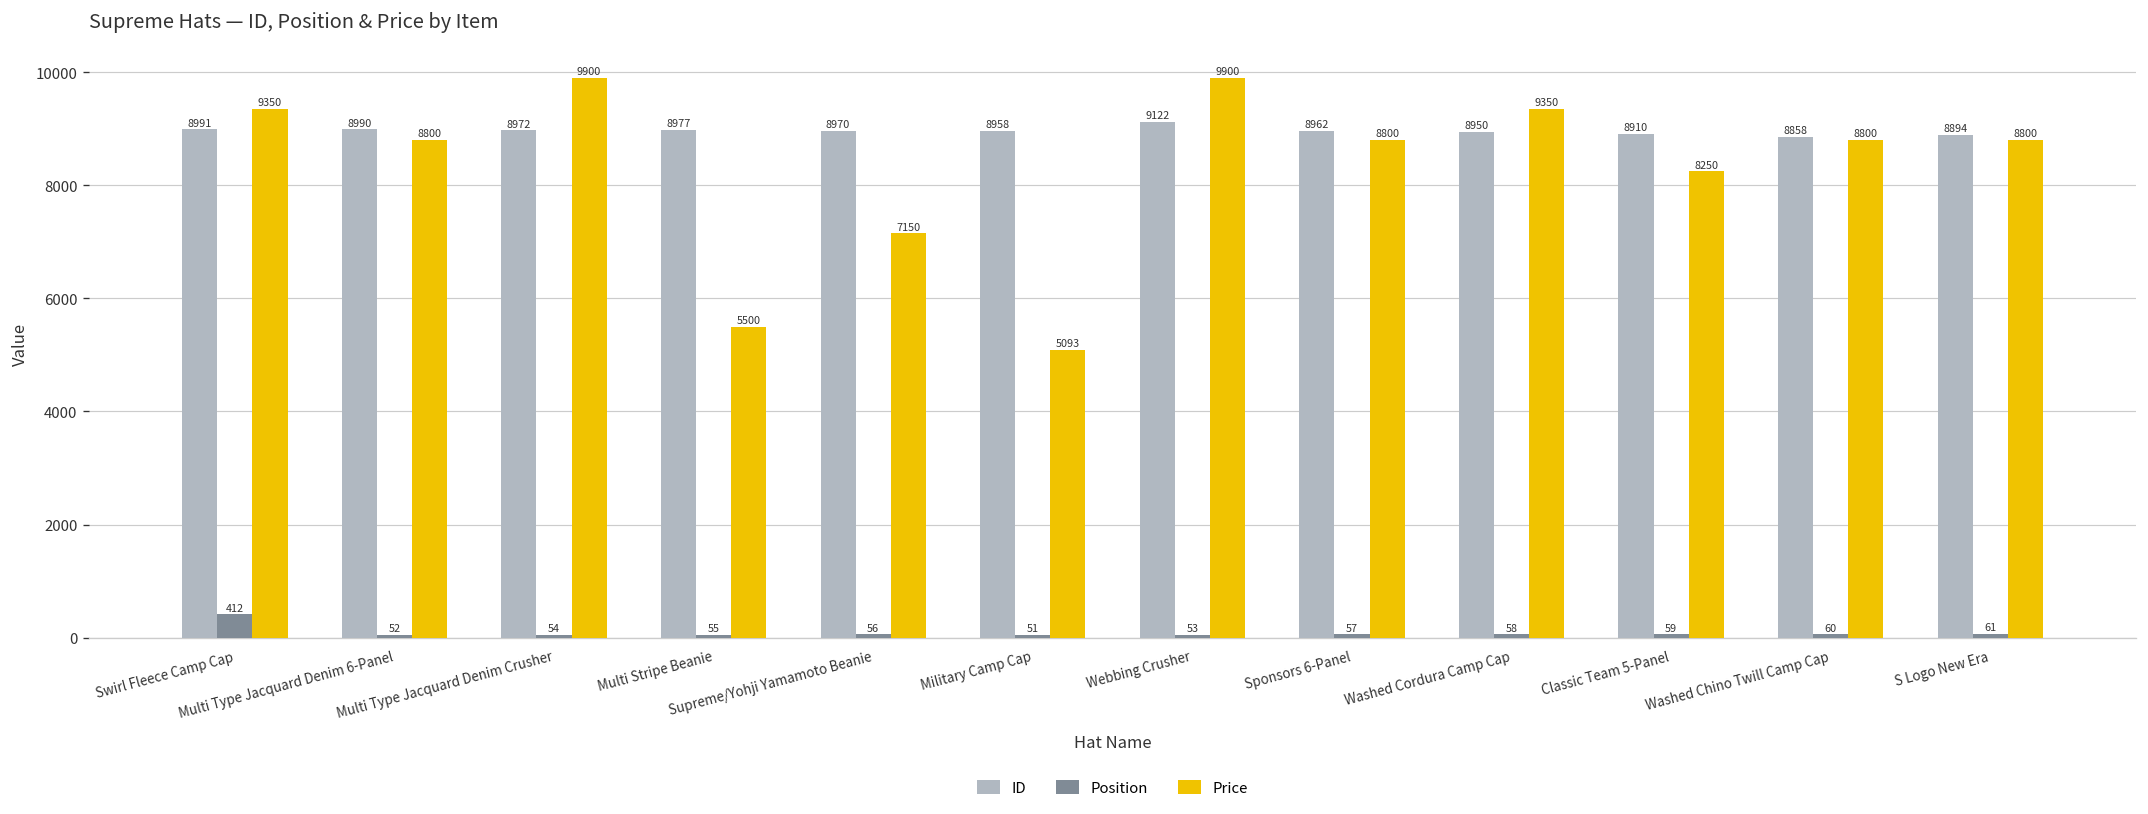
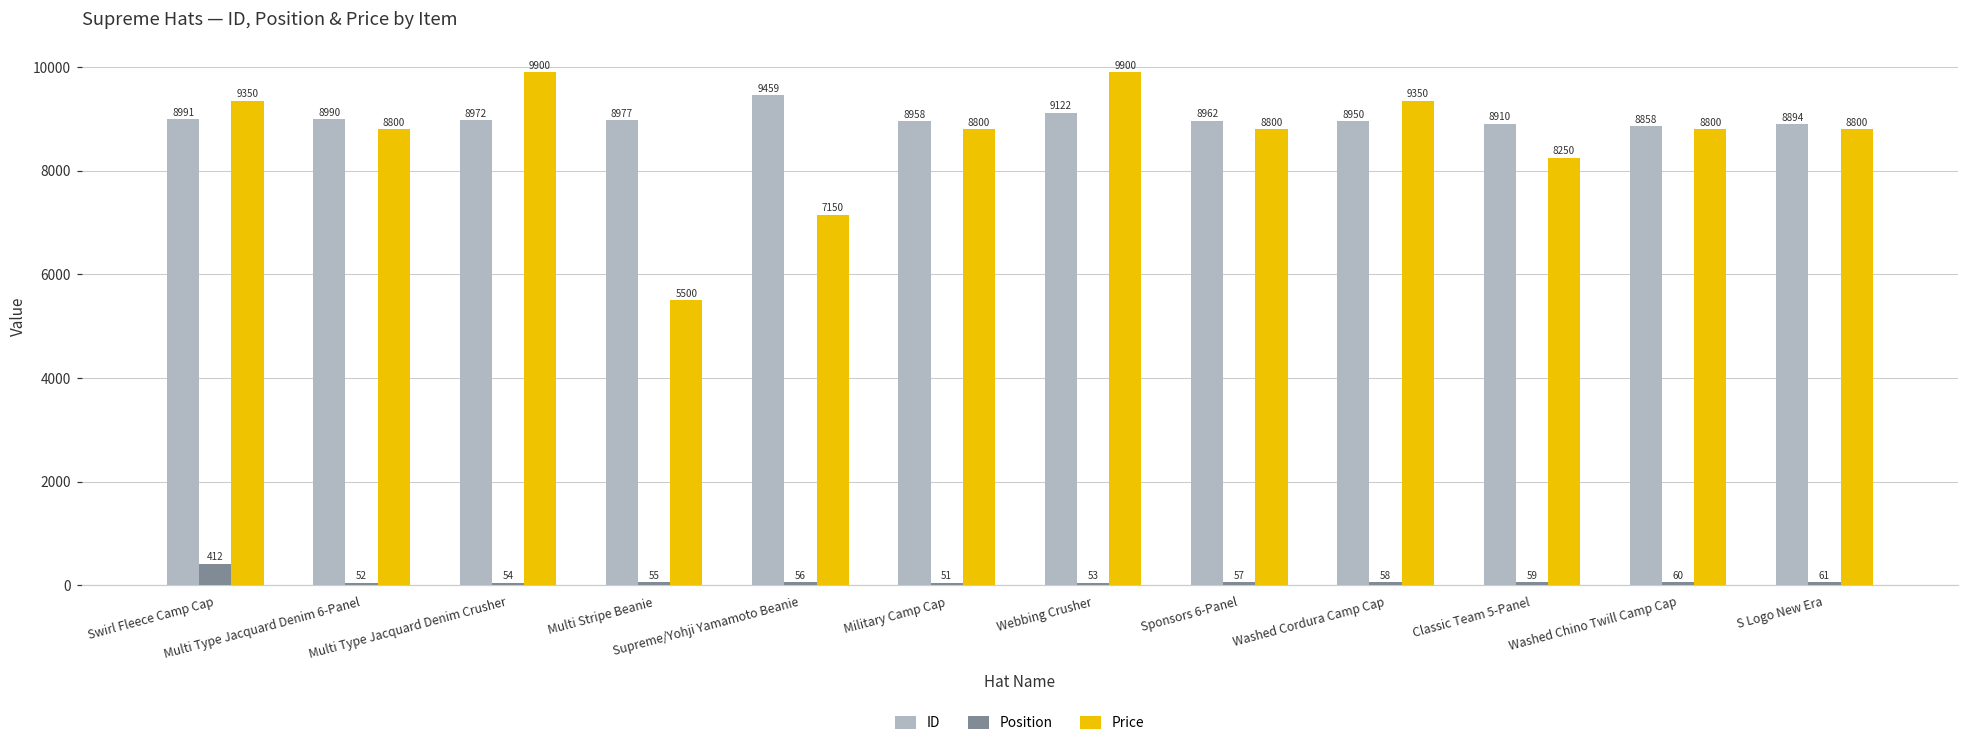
  {
    "ID": {
      "Swirl Fleece Camp Cap": 8991,
      "Multi Type Jacquard Denim 6-Panel": 8990,
      "Multi Type Jacquard Denim Crusher": 8972,
      "Multi Stripe Beanie": 8977,
-     "Supreme/Yohji Yamamoto Beanie": 8970,
+     "Supreme/Yohji Yamamoto Beanie": 9459,
      "Military Camp Cap": 8958,
      "Webbing Crusher": 9122,
      "Sponsors 6-Panel": 8962,
      "Washed Cordura Camp Cap": 8950,
      "Classic Team 5-Panel": 8910,
      "Washed Chino Twill Camp Cap": 8858,
      "S Logo New Era": 8894
    },
    "Position": {
      "Swirl Fleece Camp Cap": 412,
      "Multi Type Jacquard Denim 6-Panel": 52,
      "Multi Type Jacquard Denim Crusher": 54,
      "Multi Stripe Beanie": 55,
      "Supreme/Yohji Yamamoto Beanie": 56,
      "Military Camp Cap": 51,
      "Webbing Crusher": 53,
      "Sponsors 6-Panel": 57,
      "Washed Cordura Camp Cap": 58,
      "Classic Team 5-Panel": 59,
      "Washed Chino Twill Camp Cap": 60,
      "S Logo New Era": 61
    },
    "Price": {
      "Swirl Fleece Camp Cap": 9350,
      "Multi Type Jacquard Denim 6-Panel": 8800,
      "Multi Type Jacquard Denim Crusher": 9900,
      "Multi Stripe Beanie": 5500,
      "Supreme/Yohji Yamamoto Beanie": 7150,
-     "Military Camp Cap": 5093,
+     "Military Camp Cap": 8800,
      "Webbing Crusher": 9900,
      "Sponsors 6-Panel": 8800,
      "Washed Cordura Camp Cap": 9350,
      "Classic Team 5-Panel": 8250,
      "Washed Chino Twill Camp Cap": 8800,
      "S Logo New Era": 8800
    }
  }
